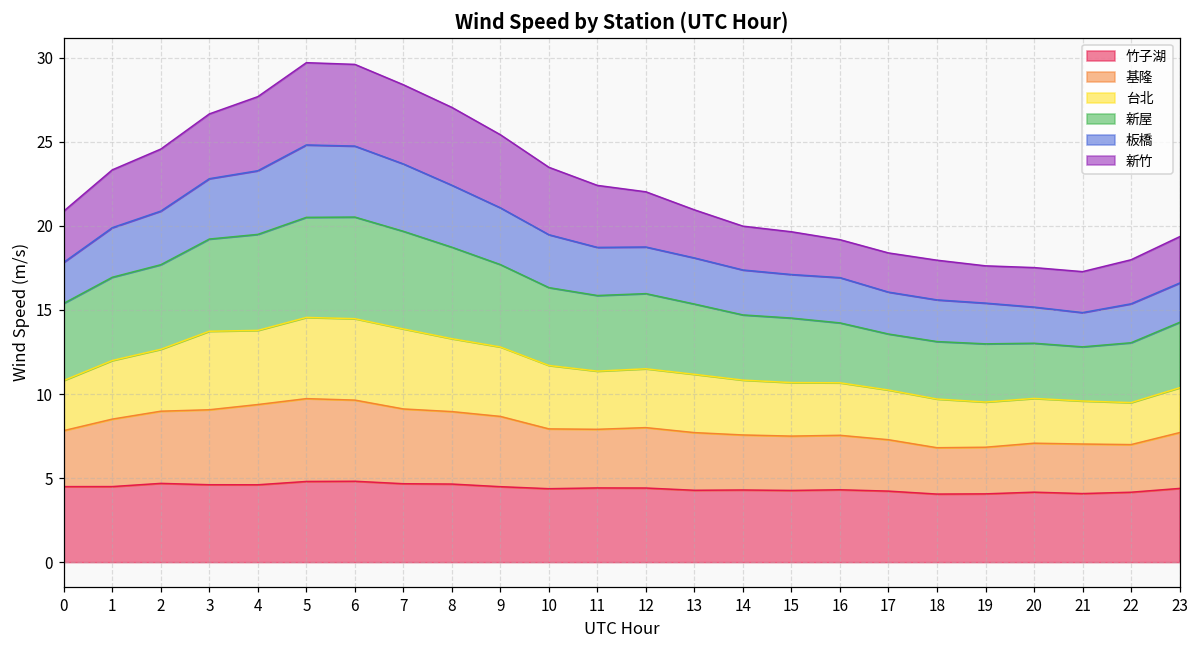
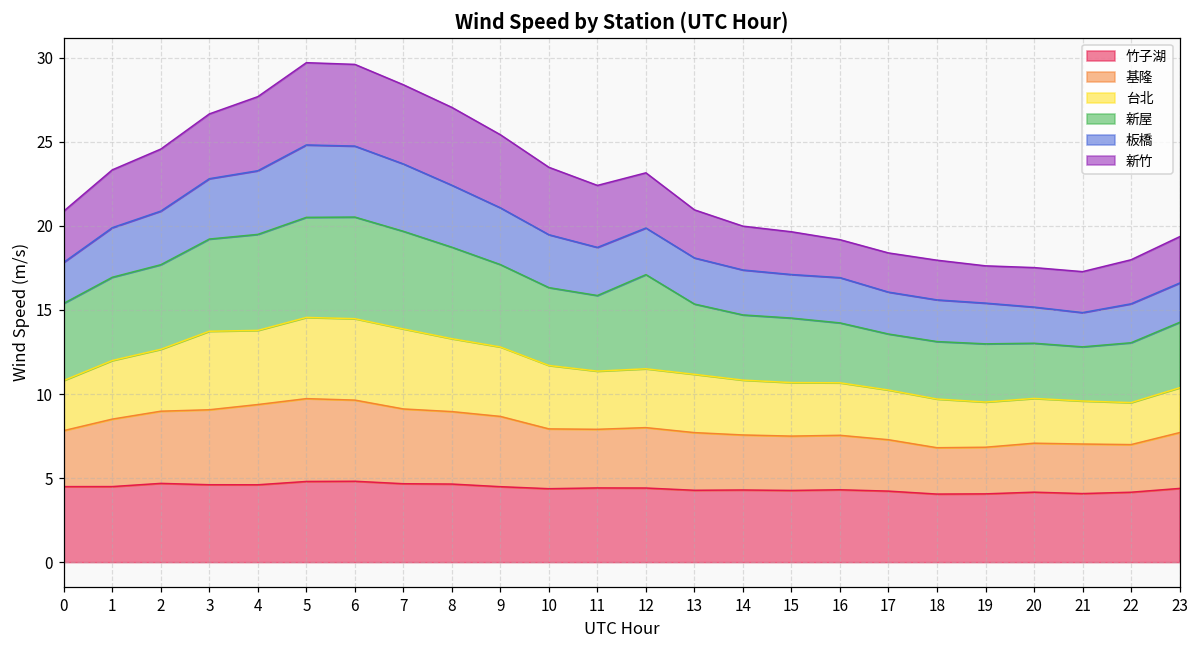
  {
    "竹子湖": {
      "0": 4.5,
      "1": 4.5,
      "2": 4.7,
      "3": 4.6,
      "4": 4.6,
      "5": 4.8,
      "6": 4.8,
      "7": 4.7,
      "8": 4.6,
      "9": 4.5,
      "10": 4.4,
      "11": 4.4,
      "12": 4.4,
      "13": 4.3,
      "14": 4.3,
      "15": 4.3,
      "16": 4.3,
      "17": 4.2,
      "18": 4.0,
      "19": 4.1,
      "20": 4.2,
      "21": 4.1,
      "22": 4.2,
      "23": 4.4
    },
    "基隆": {
      "0": 3.3,
      "1": 4.0,
      "2": 4.3,
      "3": 4.5,
      "4": 4.8,
      "5": 4.9,
      "6": 4.8,
      "7": 4.4,
      "8": 4.3,
      "9": 4.2,
      "10": 3.6,
      "11": 3.5,
      "12": 3.6,
      "13": 3.4,
      "14": 3.3,
      "15": 3.2,
      "16": 3.2,
      "17": 3.1,
      "18": 2.8,
      "19": 2.8,
      "20": 2.9,
      "21": 2.9,
      "22": 2.8,
      "23": 3.3
    },
    "台北": {
      "0": 3.0,
      "1": 3.5,
      "2": 3.7,
      "3": 4.7,
      "4": 4.4,
      "5": 4.8,
      "6": 4.8,
      "7": 4.8,
      "8": 4.3,
      "9": 4.1,
      "10": 3.8,
      "11": 3.5,
      "12": 3.5,
      "13": 3.5,
      "14": 3.3,
      "15": 3.2,
      "16": 3.1,
      "17": 3.0,
      "18": 2.9,
      "19": 2.7,
      "20": 2.7,
      "21": 2.6,
      "22": 2.5,
      "23": 2.7
    },
    "新屋": {
      "0": 4.6,
      "1": 5.0,
      "2": 5.0,
      "3": 5.5,
      "4": 5.7,
      "5": 6.0,
      "6": 6.0,
      "7": 5.8,
      "8": 5.4,
      "9": 4.9,
      "10": 4.6,
      "11": 4.5,
-     "12": 4.5,
+     "12": 5.6,
      "13": 4.2,
      "14": 3.9,
      "15": 3.8,
      "16": 3.6,
      "17": 3.3,
      "18": 3.4,
      "19": 3.5,
      "20": 3.3,
      "21": 3.2,
      "22": 3.6,
      "23": 3.9
    },
    "板橋": {
      "0": 2.4,
      "1": 2.9,
      "2": 3.2,
      "3": 3.6,
      "4": 3.8,
      "5": 4.3,
      "6": 4.2,
      "7": 4.0,
      "8": 3.7,
      "9": 3.4,
      "10": 3.1,
      "11": 2.9,
      "12": 2.8,
      "13": 2.7,
      "14": 2.7,
      "15": 2.6,
      "16": 2.7,
      "17": 2.5,
      "18": 2.5,
      "19": 2.4,
      "20": 2.2,
      "21": 2.0,
      "22": 2.3,
      "23": 2.3
    },
    "新竹": {
      "0": 3.0,
      "1": 3.4,
      "2": 3.7,
      "3": 3.9,
      "4": 4.4,
      "5": 4.9,
      "6": 4.9,
      "7": 4.7,
      "8": 4.6,
      "9": 4.3,
      "10": 4.0,
      "11": 3.7,
      "12": 3.3,
      "13": 2.9,
      "14": 2.6,
      "15": 2.5,
      "16": 2.3,
      "17": 2.3,
      "18": 2.4,
      "19": 2.2,
      "20": 2.4,
      "21": 2.4,
      "22": 2.6,
      "23": 2.8
    }
  }
